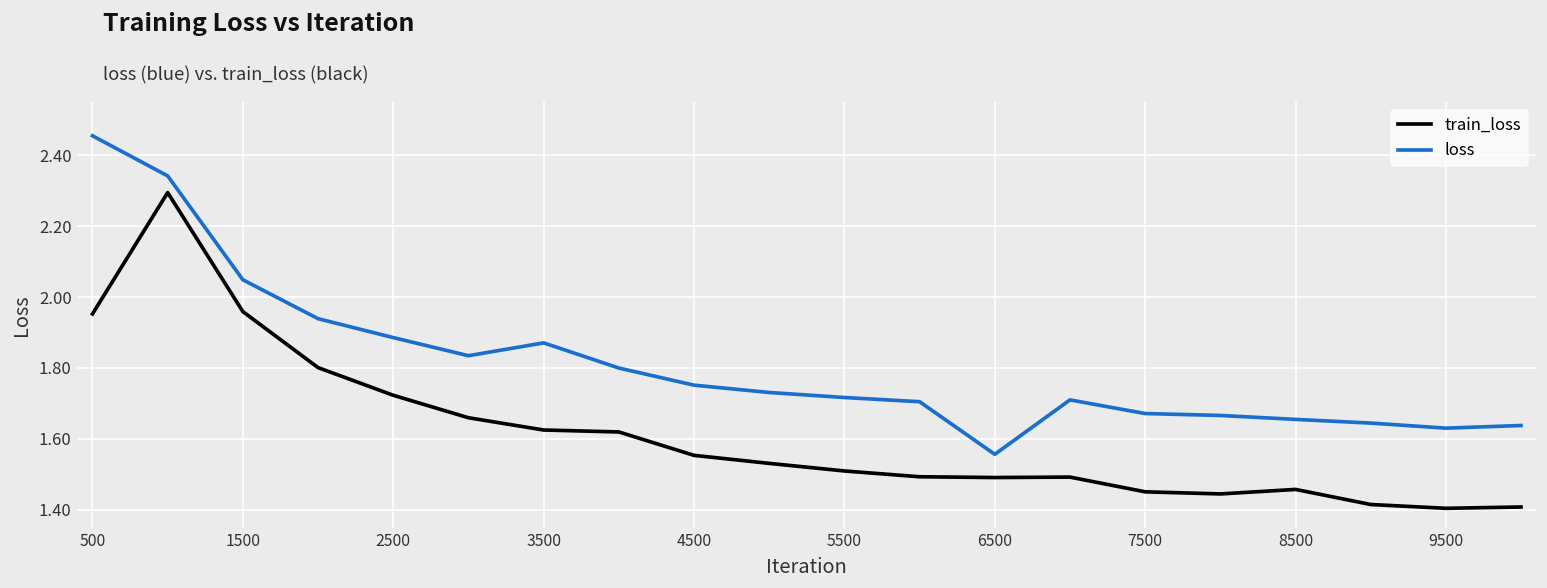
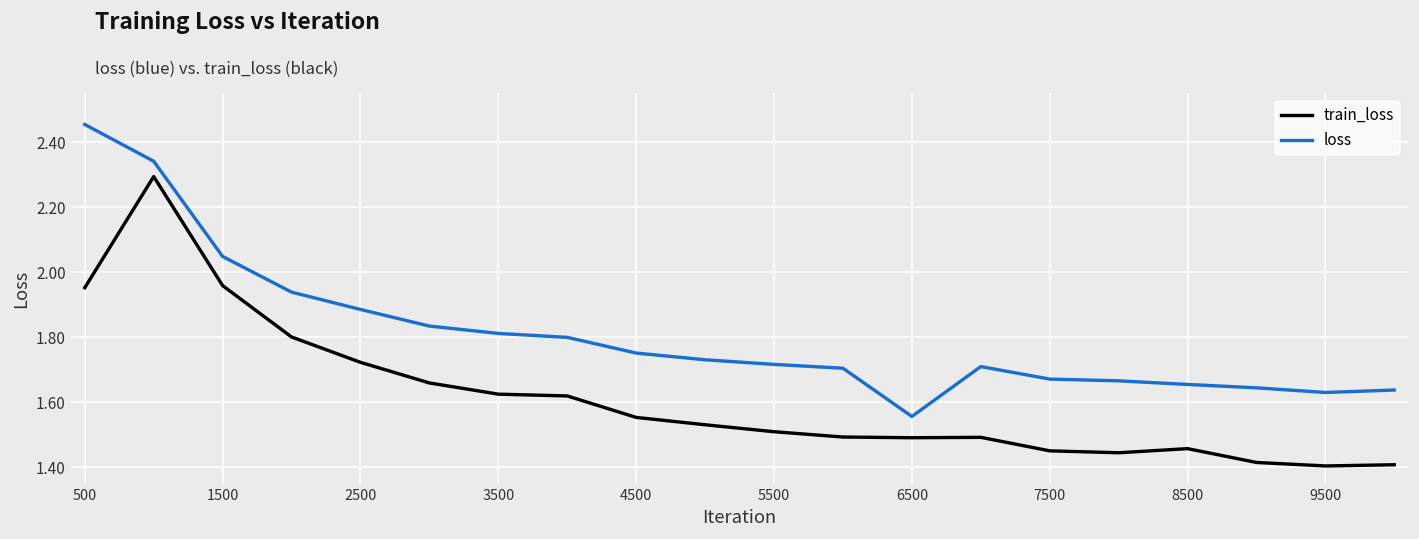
  {
    "train_loss": {
      "500": 1.95,
      "1500": 1.96,
      "2500": 1.72,
      "3500": 1.62,
      "4500": 1.55,
      "5500": 1.51,
      "6500": 1.49,
      "7500": 1.45,
      "8500": 1.46,
      "9500": 1.40
    },
    "loss": {
      "500": 2.45,
      "1500": 2.05,
      "2500": 1.89,
-     "3500": 1.87,
+     "3500": 1.81,
      "4500": 1.75,
      "5500": 1.72,
      "6500": 1.56,
      "7500": 1.67,
      "8500": 1.65,
      "9500": 1.63
    }
  }
